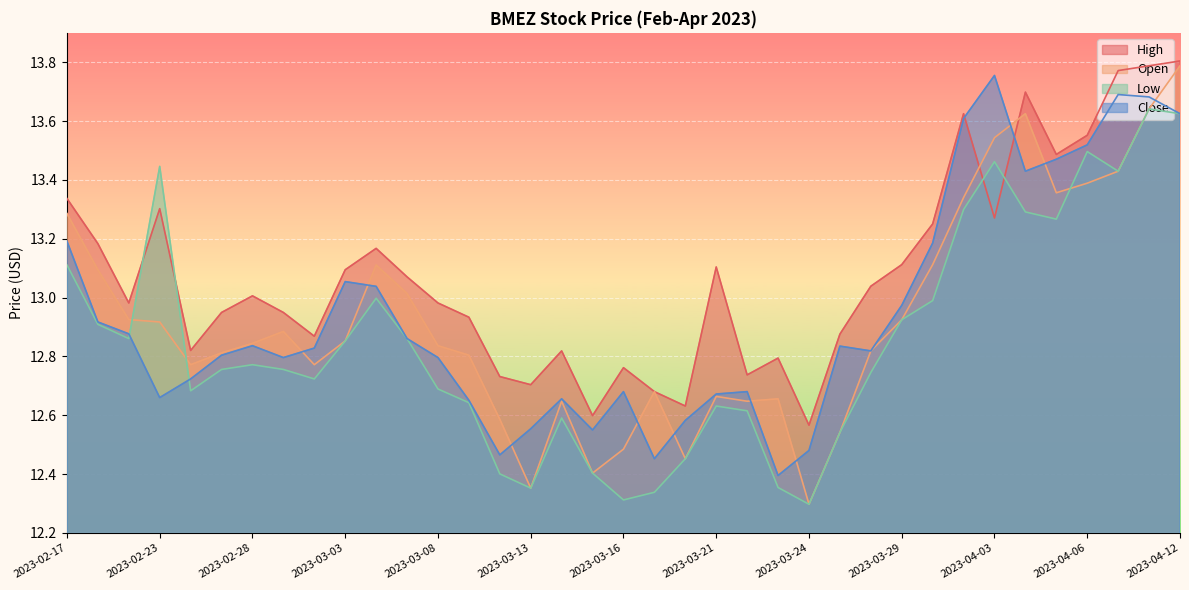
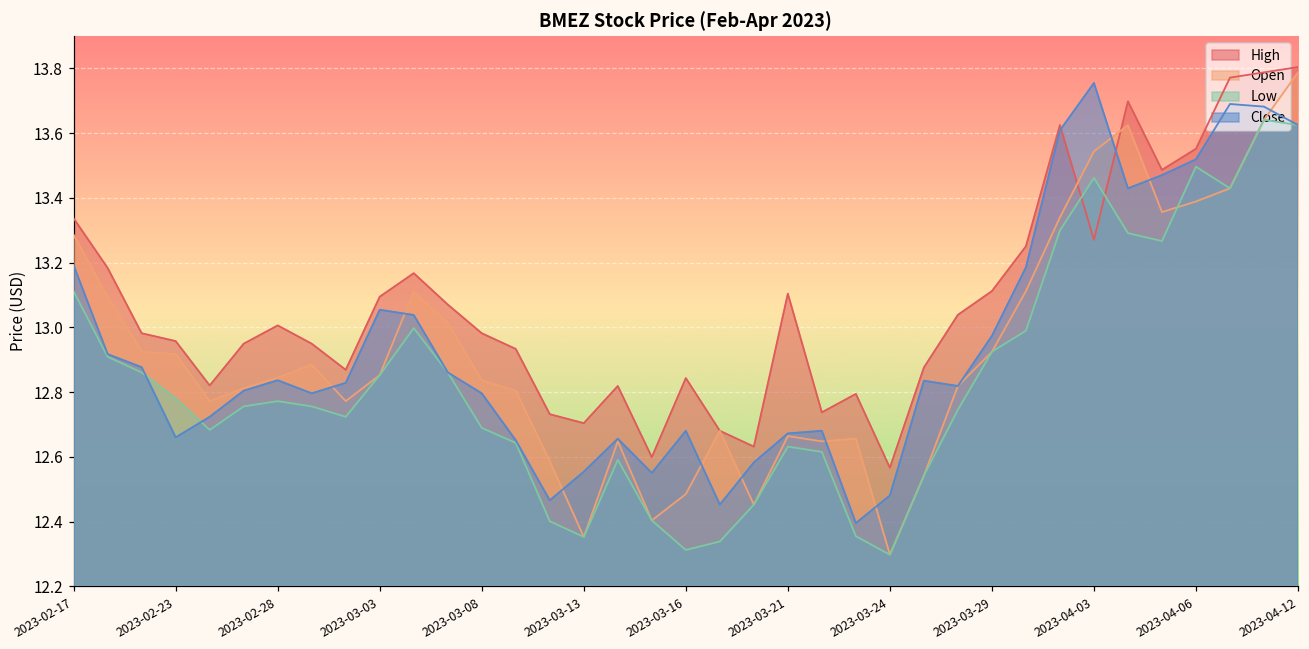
  {
    "High": {
      "2023-02-17": 13.34,
-     "2023-02-23": 13.30,
+     "2023-02-23": 12.96,
      "2023-02-28": 13.01,
      "2023-03-03": 13.09,
      "2023-03-08": 12.98,
      "2023-03-13": 12.70,
-     "2023-03-16": 12.76,
+     "2023-03-16": 12.84,
      "2023-03-21": 13.10,
      "2023-03-24": 12.57,
      "2023-03-29": 13.11,
      "2023-04-03": 13.27,
      "2023-04-06": 13.55,
      "2023-04-12": 13.80
    },
    "Open": {
      "2023-02-17": 13.29,
      "2023-02-23": 12.92,
      "2023-03-08": 12.84,
      "2023-03-16": 12.48,
      "2023-04-03": 13.54,
      "2023-04-06": 13.39,
      "2023-04-12": 13.79
    },
    "Low": {
      "2023-02-17": 13.11,
-     "2023-02-23": 13.45,
+     "2023-02-23": 12.78,
      "2023-02-28": 12.77,
      "2023-03-08": 12.69,
      "2023-03-16": 12.31,
      "2023-03-21": 12.63,
      "2023-04-03": 13.46,
      "2023-04-06": 13.50
    },
    "Close": {
      "2023-02-17": 13.19,
      "2023-02-23": 12.66,
      "2023-03-03": 13.05,
      "2023-03-08": 12.80,
      "2023-03-13": 12.55,
      "2023-03-16": 12.68,
      "2023-03-24": 12.48,
      "2023-03-29": 12.97,
      "2023-04-03": 13.76,
      "2023-04-06": 13.52
    }
  }
